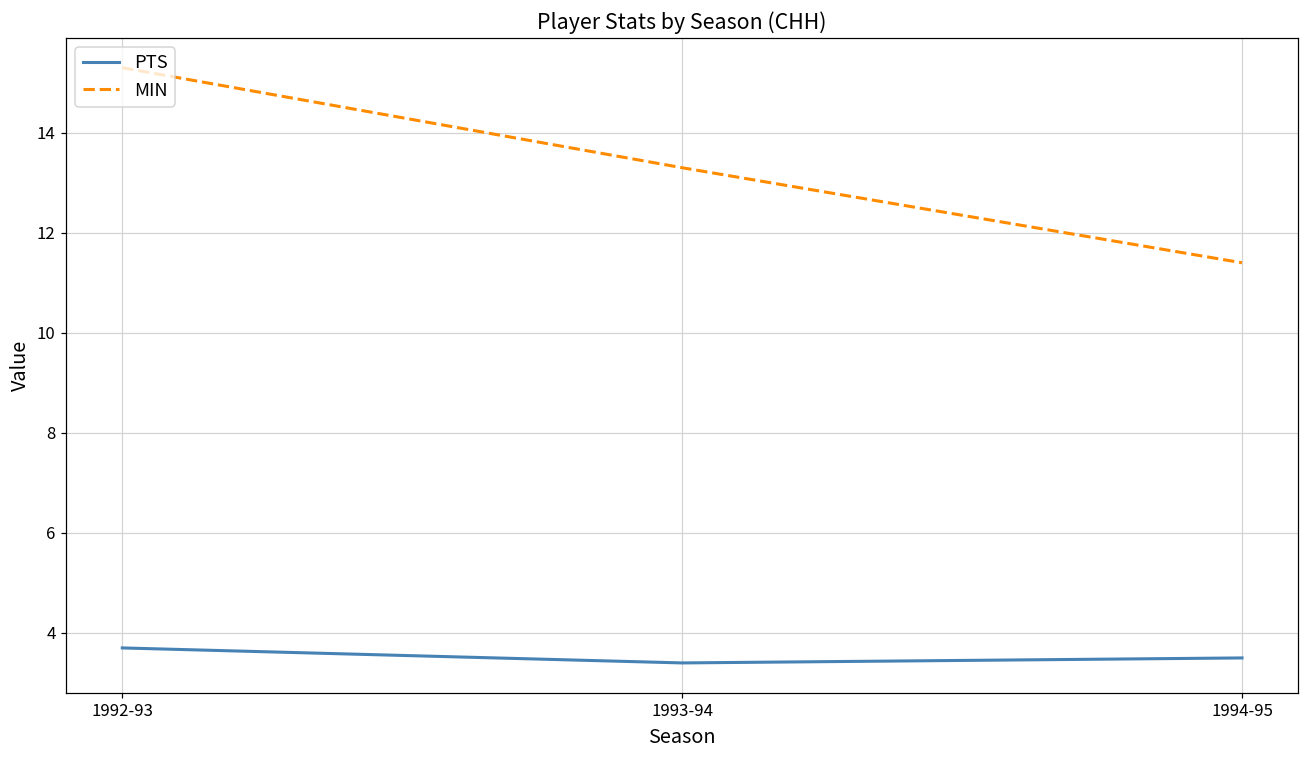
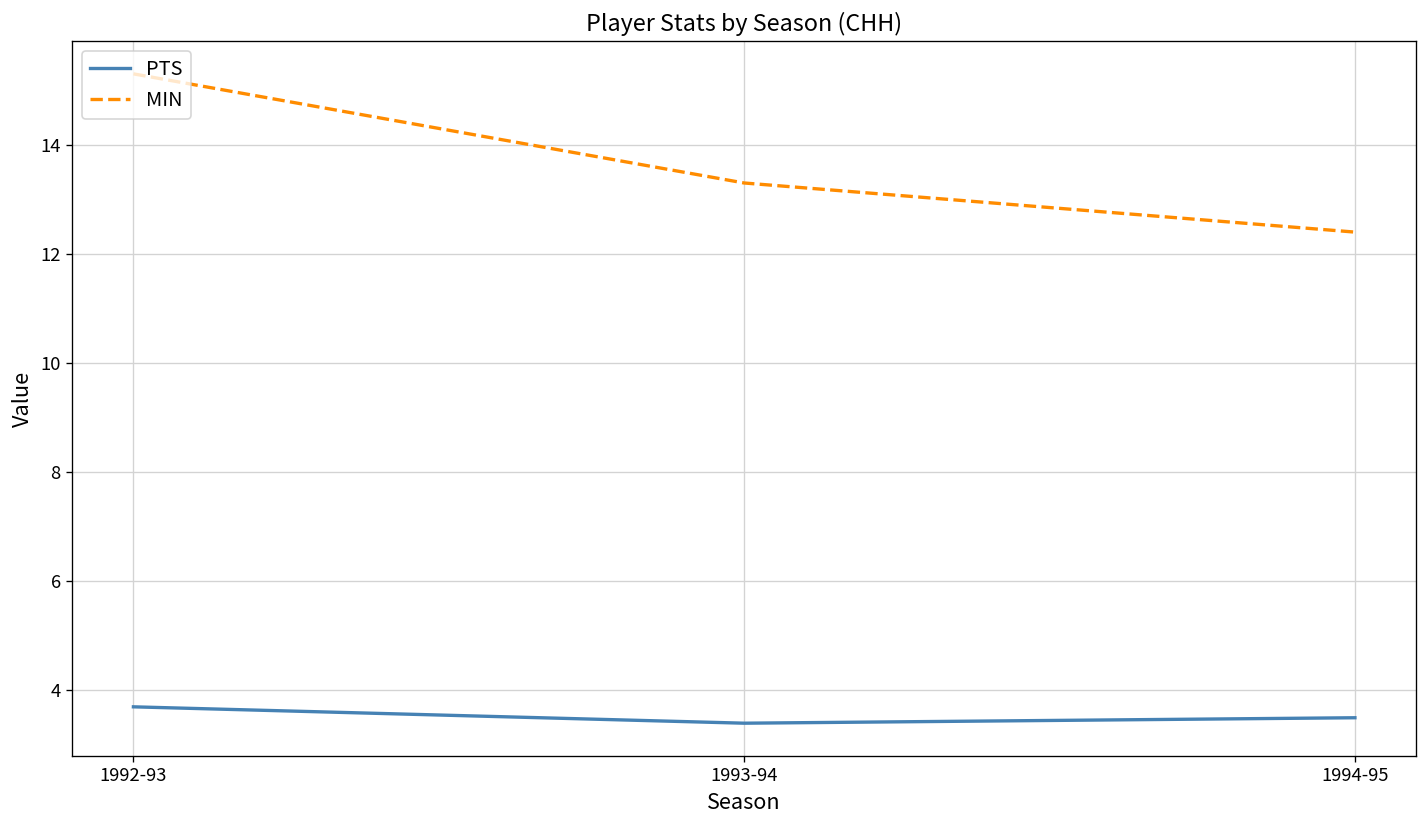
  {
    "PTS": {
      "1992-93": 3.7,
      "1993-94": 3.4,
      "1994-95": 3.5
    },
    "MIN": {
      "1993-94": 13.3,
-     "1994-95": 11.4
+     "1994-95": 12.4
    }
  }
